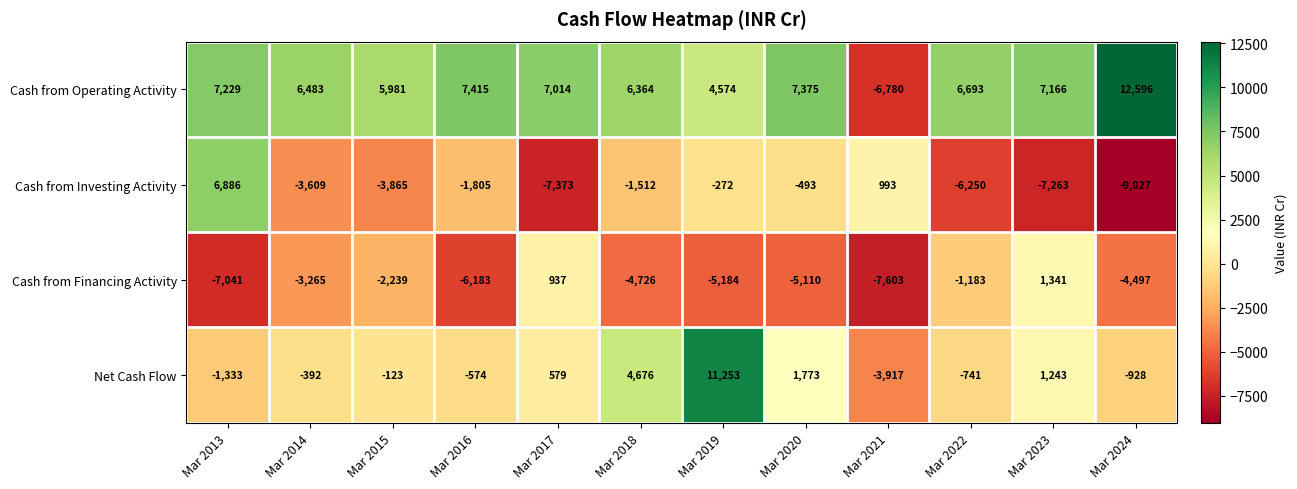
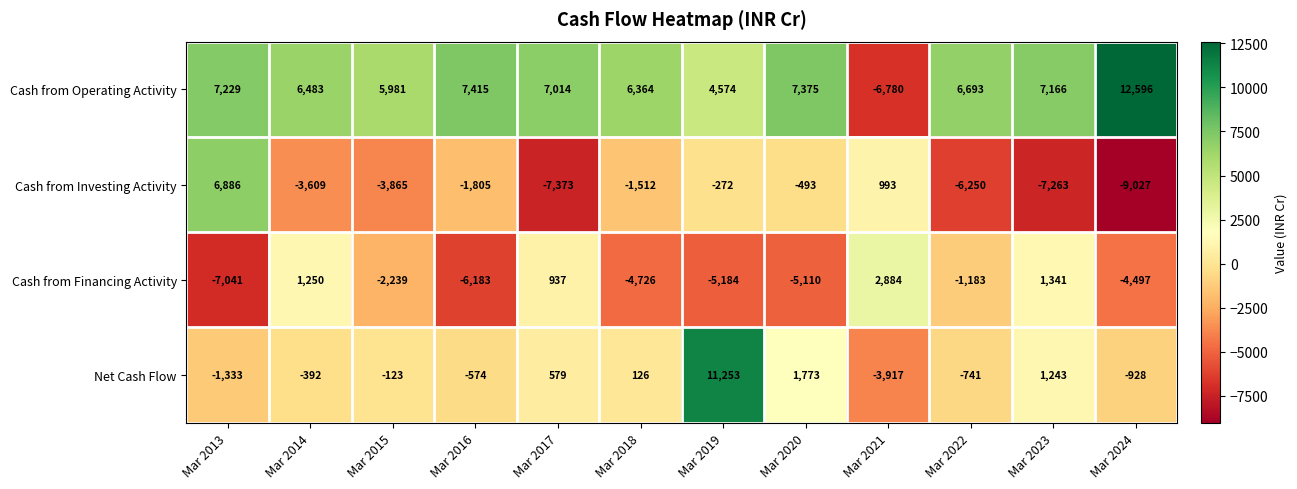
  {
    "Cash from Operating Activity": {
      "Mar 2013": "7,229",
      "Mar 2014": "6,483",
      "Mar 2015": "5,981",
      "Mar 2016": "7,415",
      "Mar 2017": "7,014",
      "Mar 2018": "6,364",
      "Mar 2019": "4,574",
      "Mar 2020": "7,375",
      "Mar 2021": "-6,780",
      "Mar 2022": "6,693",
      "Mar 2023": "7,166",
      "Mar 2024": "12,596"
    },
    "Cash from Investing Activity": {
      "Mar 2013": "6,886",
      "Mar 2014": "-3,609",
      "Mar 2015": "-3,865",
      "Mar 2016": "-1,805",
      "Mar 2017": "-7,373",
      "Mar 2018": "-1,512",
      "Mar 2019": "-272",
      "Mar 2020": "-493",
      "Mar 2021": "993",
      "Mar 2022": "-6,250",
      "Mar 2023": "-7,263",
      "Mar 2024": "-9,027"
    },
    "Cash from Financing Activity": {
      "Mar 2013": "-7,041",
-     "Mar 2014": "-3,265",
+     "Mar 2014": "1,250",
      "Mar 2015": "-2,239",
      "Mar 2016": "-6,183",
      "Mar 2017": "937",
      "Mar 2018": "-4,726",
      "Mar 2019": "-5,184",
      "Mar 2020": "-5,110",
-     "Mar 2021": "-7,603",
+     "Mar 2021": "2,884",
      "Mar 2022": "-1,183",
      "Mar 2023": "1,341",
      "Mar 2024": "-4,497"
    },
    "Net Cash Flow": {
      "Mar 2013": "-1,333",
      "Mar 2014": "-392",
      "Mar 2015": "-123",
      "Mar 2016": "-574",
      "Mar 2017": "579",
-     "Mar 2018": "4,676",
+     "Mar 2018": "126",
      "Mar 2019": "11,253",
      "Mar 2020": "1,773",
      "Mar 2021": "-3,917",
      "Mar 2022": "-741",
      "Mar 2023": "1,243",
      "Mar 2024": "-928"
    }
  }
